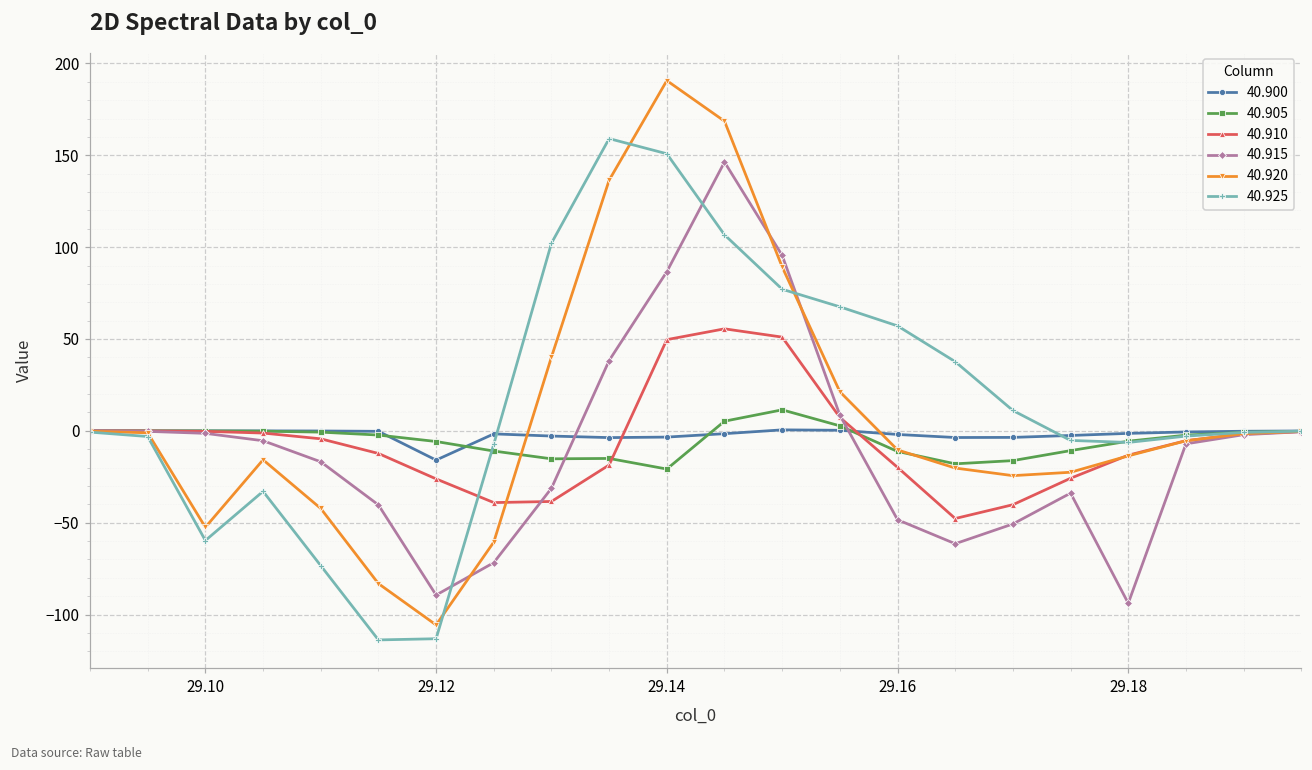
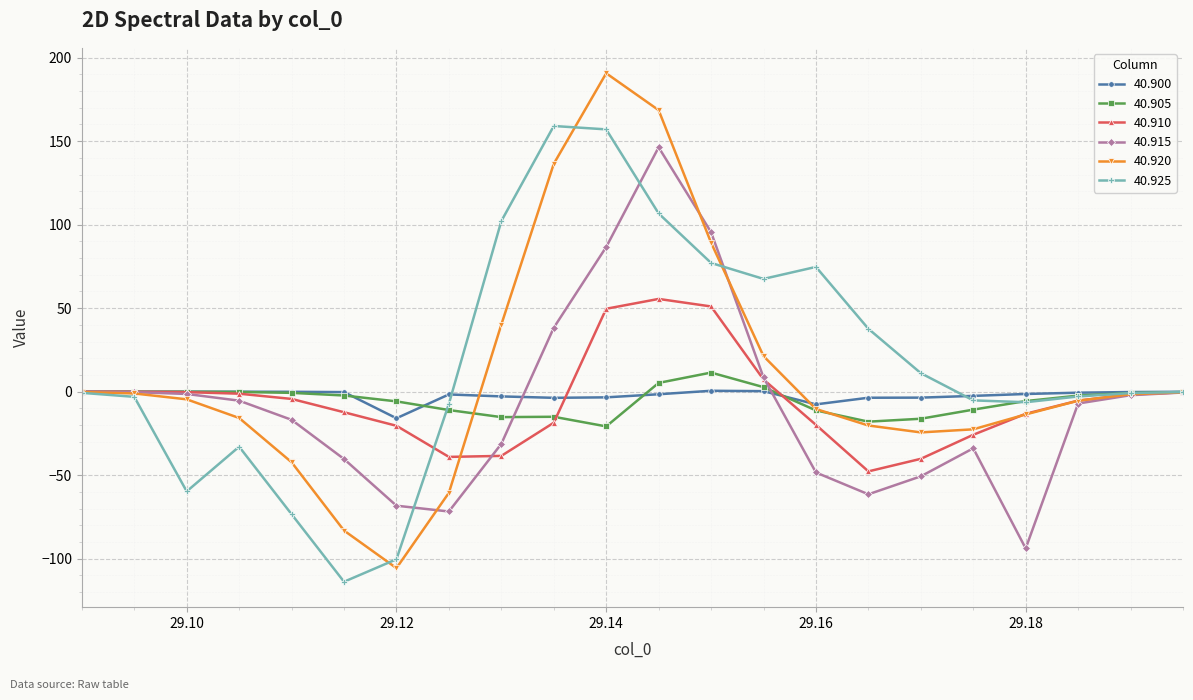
  {
    "40.900": {
      "29.12": -16,
      "29.14": -3,
-     "29.16": -2,
+     "29.16": -8,
      "29.18": -1
    },
    "40.905": {
      "29.12": -6,
      "29.14": -21
    },
    "40.910": {
-     "29.12": -26,
+     "29.12": -20,
      "29.14": 50,
      "29.16": -20
    },
    "40.915": {
-     "29.12": -89,
+     "29.12": -68,
      "29.14": 87,
      "29.16": -48,
      "29.18": -94
    },
    "40.920": {
-     "29.10": -52,
+     "29.10": -5,
      "29.12": -106,
      "29.14": 191
    },
    "40.925": {
      "29.10": -60,
-     "29.12": -113,
-     "29.14": 151,
-     "29.16": 57
+     "29.12": -100,
+     "29.14": 157,
+     "29.16": 75
    }
  }
